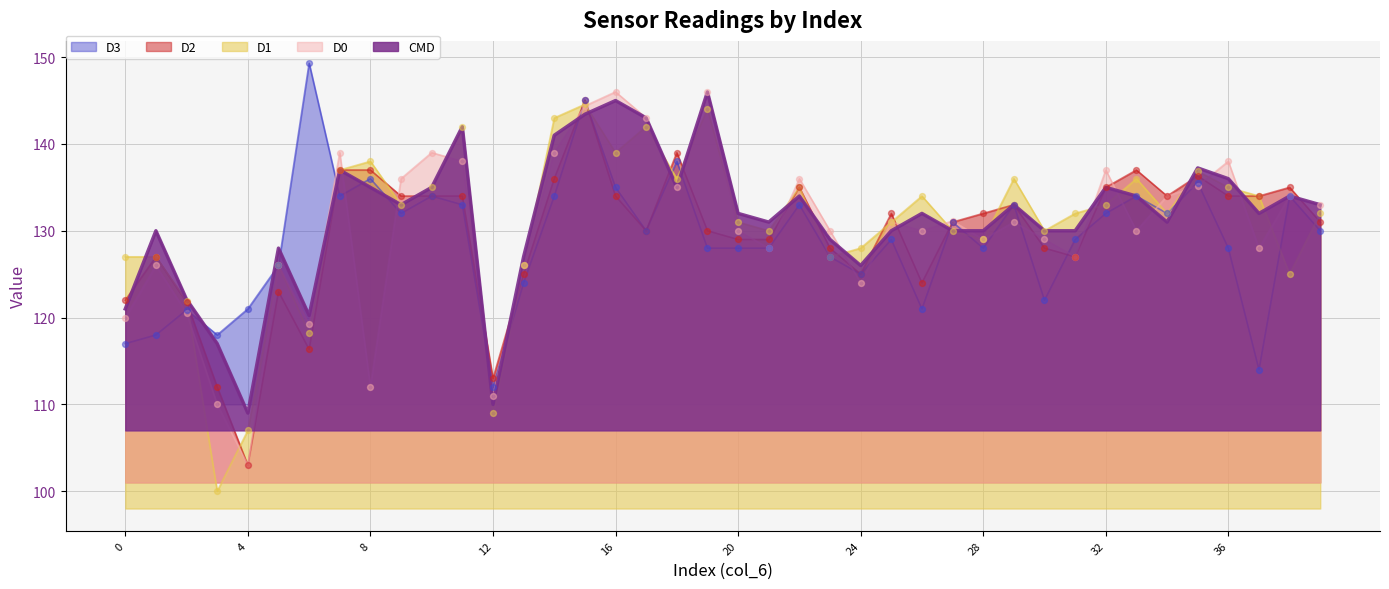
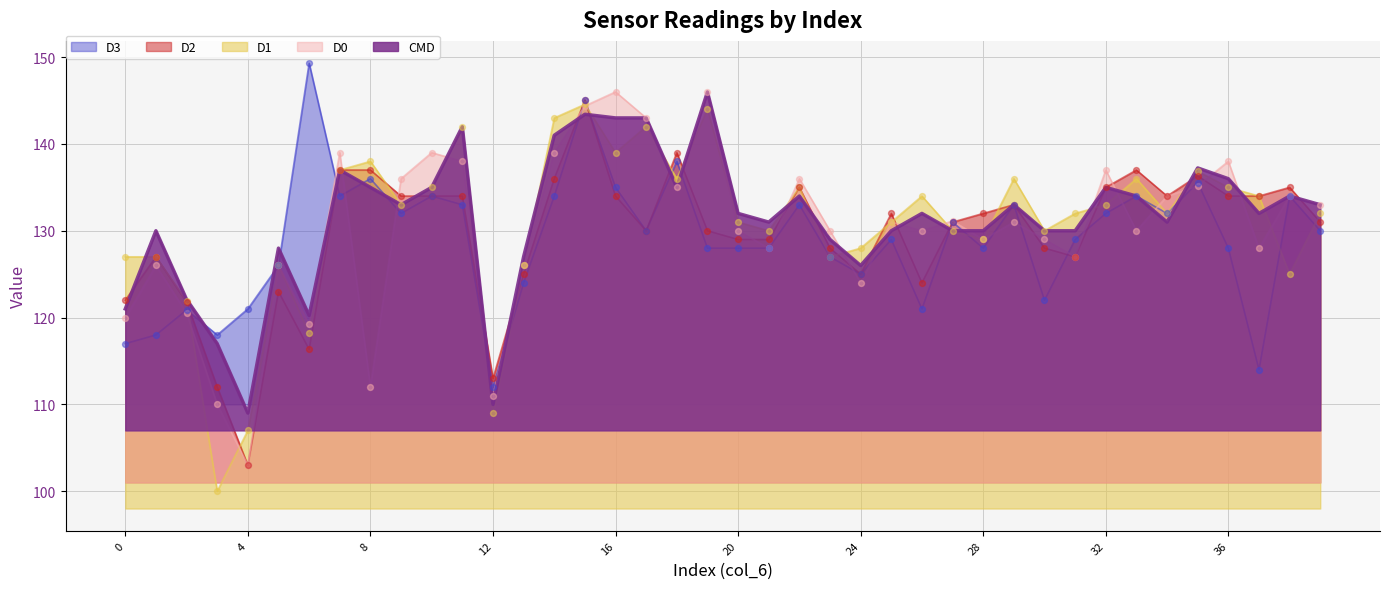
  {
    "D3": {
      "0": 117,
      "4": 121,
      "8": 136,
      "12": 112,
      "16": 135,
      "20": 128,
      "28": 128,
      "32": 132,
      "36": 128
    },
    "D2": {
      "0": 122,
      "8": 137,
      "12": 113,
      "16": 134,
      "20": 129,
      "28": 132,
      "36": 134
    },
    "D1": {
      "0": 127,
      "4": 107,
      "8": 138,
      "12": 109,
      "16": 139,
      "20": 131,
      "24": 128,
      "32": 133,
      "36": 135
    },
    "D0": {
      "0": 120,
      "8": 112,
      "12": 111,
      "16": 146,
      "20": 130,
      "24": 124,
      "32": 137,
      "36": 138
    },
    "CMD": {
      "0": 121,
      "4": 109,
      "8": 135,
      "12": 110,
-     "16": 145,
+     "16": 143,
      "20": 132,
      "24": 126,
      "28": 130,
      "36": 136
    }
  }
